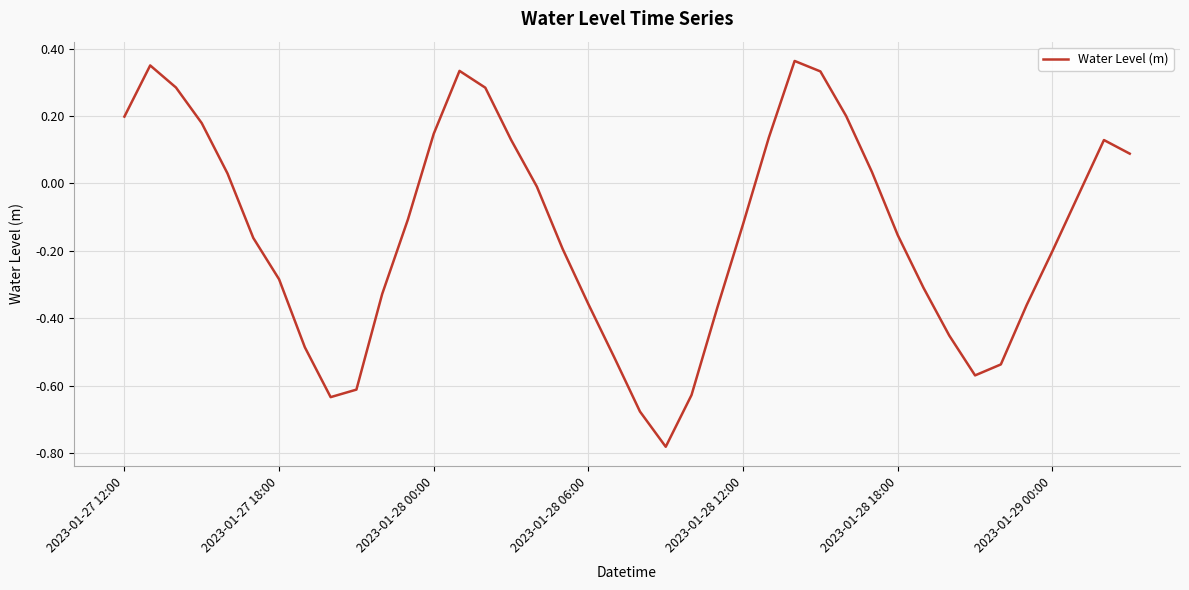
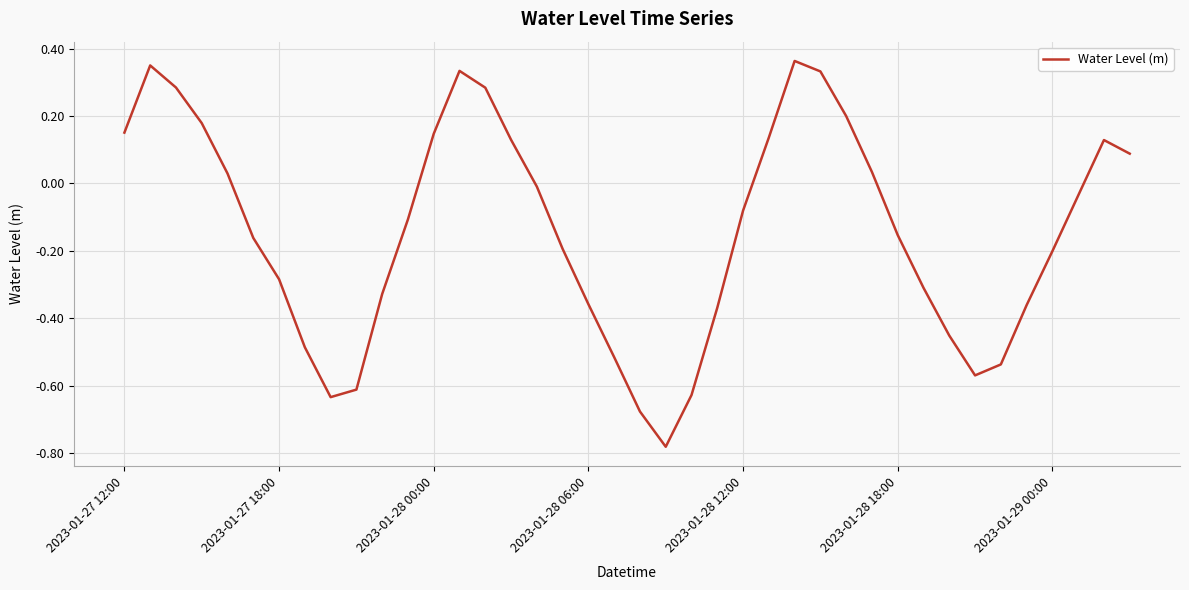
  {
-   "2023-01-27 12:00": 0.20,
+   "2023-01-27 12:00": 0.15,
    "2023-01-27 18:00": -0.28,
    "2023-01-28 00:00": 0.15,
    "2023-01-28 06:00": -0.36,
-   "2023-01-28 12:00": -0.12,
+   "2023-01-28 12:00": -0.08,
    "2023-01-28 18:00": -0.15,
    "2023-01-29 00:00": -0.20
  }
